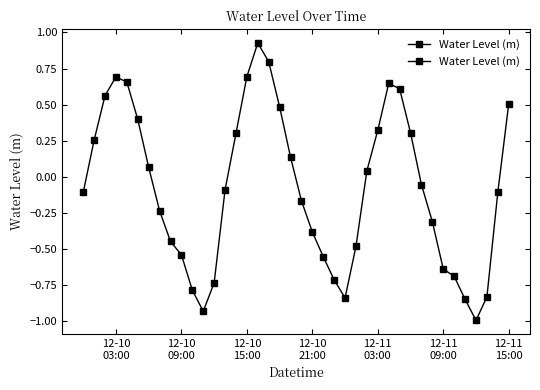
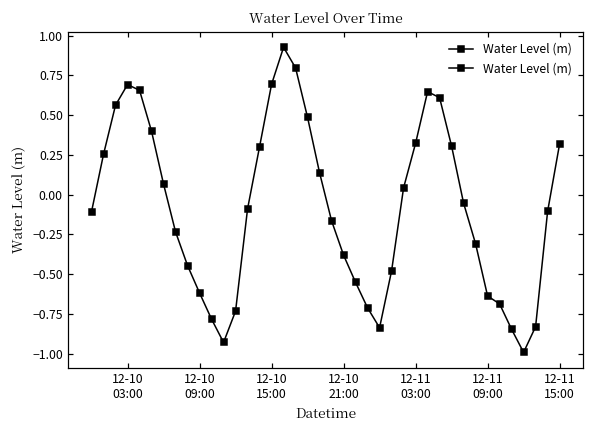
  {
    "12-10 03:00": 0.69,
-   "12-10 09:00": -0.54,
+   "12-10 09:00": -0.62,
    "12-10 15:00": 0.69,
    "12-10 21:00": -0.38,
    "12-11 03:00": 0.32,
    "12-11 09:00": -0.64,
-   "12-11 15:00": 0.51
+   "12-11 15:00": 0.32
  }
